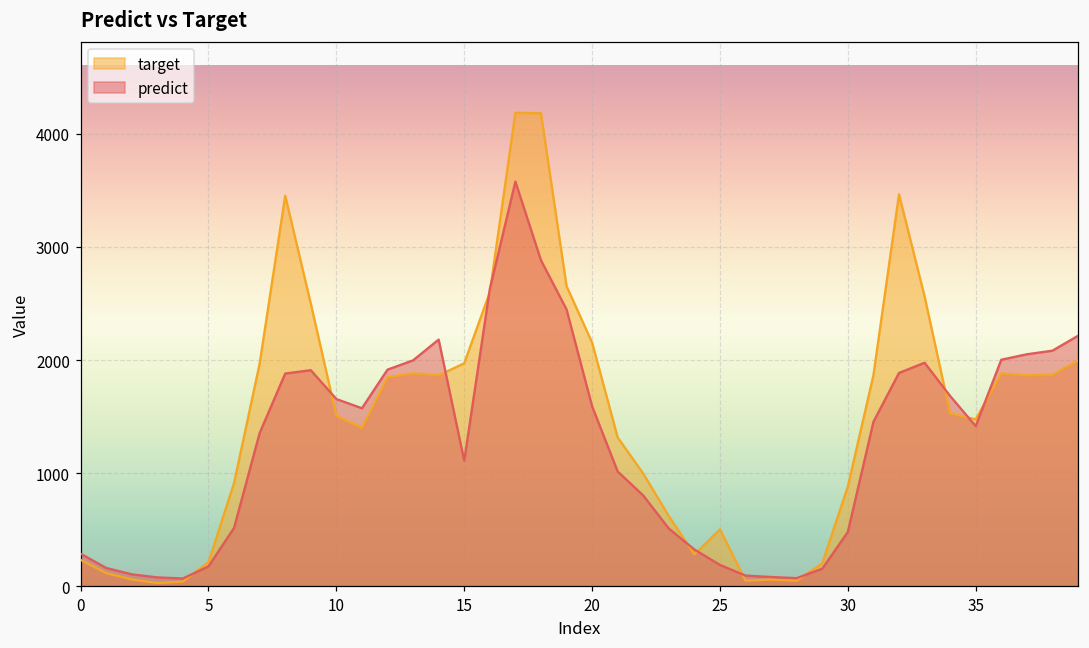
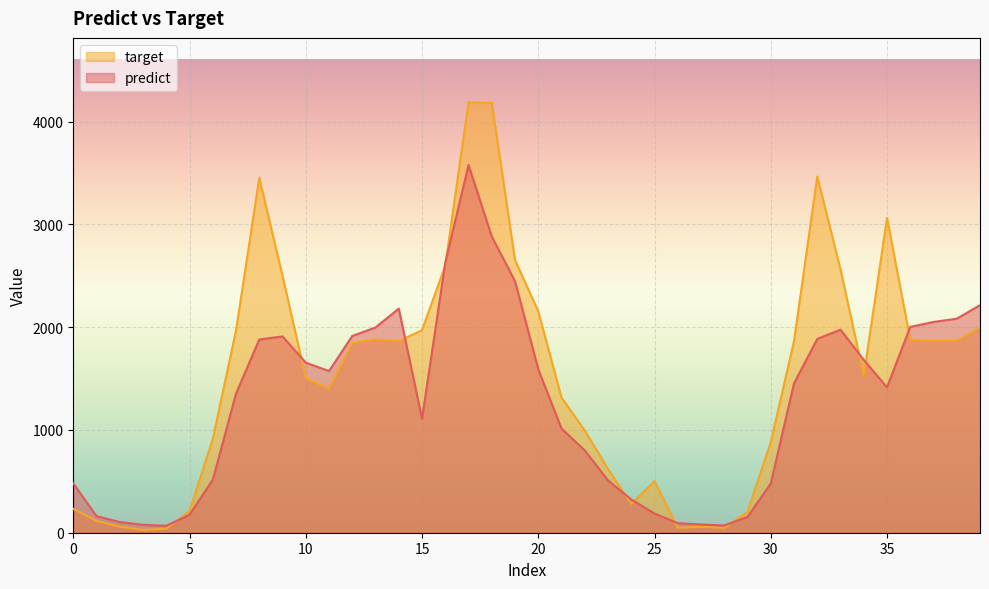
  {
    "target": {
      "0": 230,
      "5": 210,
      "10": 1510,
      "15": 1970,
      "20": 2150,
      "25": 500,
      "30": 880,
-     "35": 1480
+     "35": 3060
    },
    "predict": {
-     "0": 290,
+     "0": 480,
      "5": 170,
      "10": 1650,
      "15": 1110,
      "20": 1590,
      "25": 190,
      "30": 480,
      "35": 1410
    }
  }
